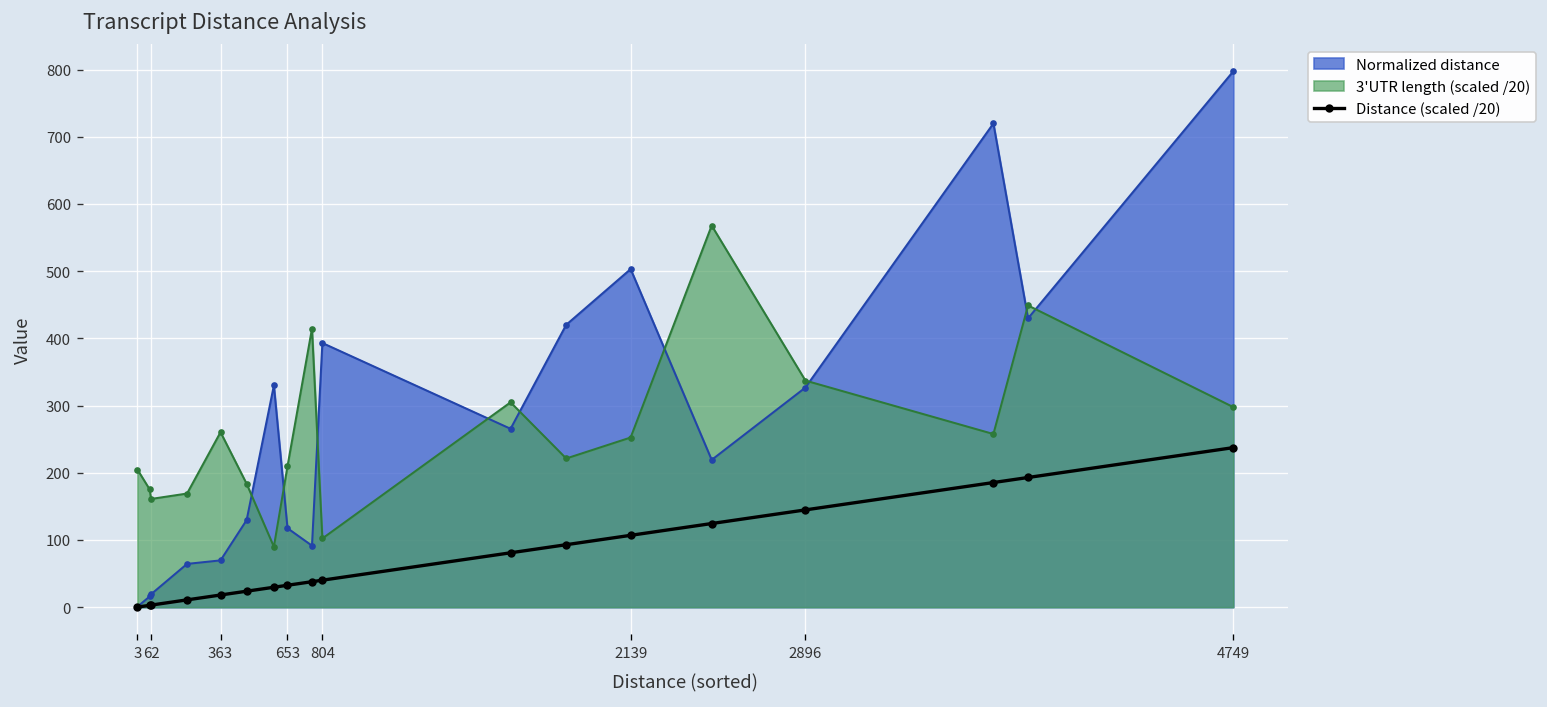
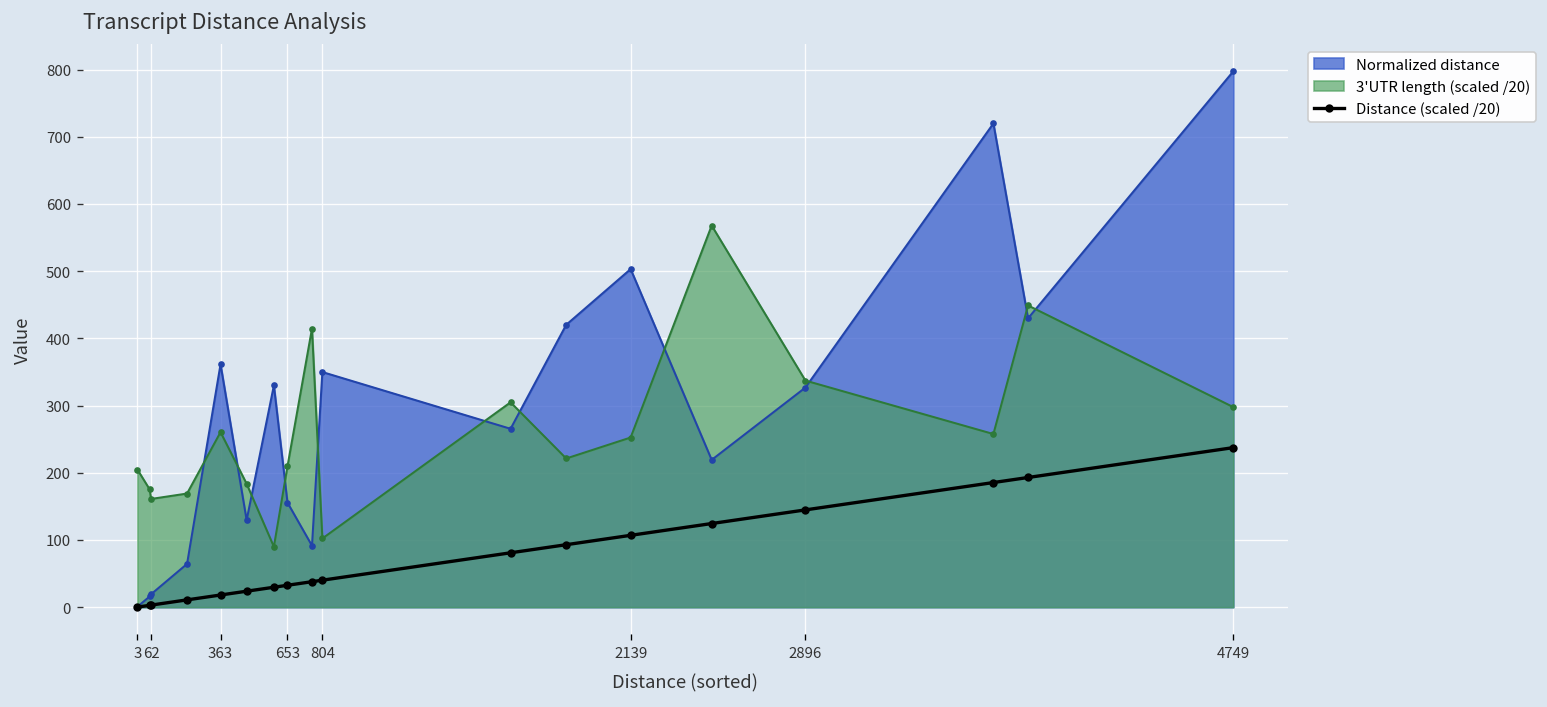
  {
    "Normalized distance": {
      "62": 20,
-     "363": 70,
-     "653": 120,
-     "804": 390,
+     "363": 360,
+     "653": 160,
+     "804": 350,
      "2139": 500,
      "2896": 330,
      "4749": 800
    },
    "3'UTR length (scaled /20)": {
      "3": 200,
      "62": 160,
      "363": 260,
      "653": 210,
      "804": 100,
      "2139": 250,
      "2896": 340,
      "4749": 300
    },
    "Distance (scaled /20)": {
      "62": 0,
      "363": 20,
      "653": 30,
      "804": 40,
      "2139": 110,
      "2896": 140,
      "4749": 240
    }
  }
